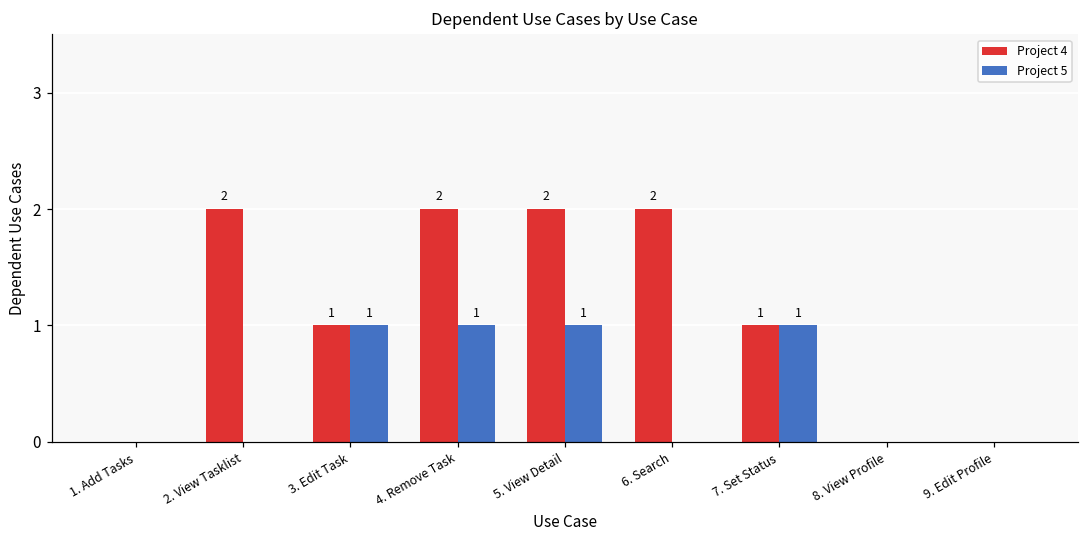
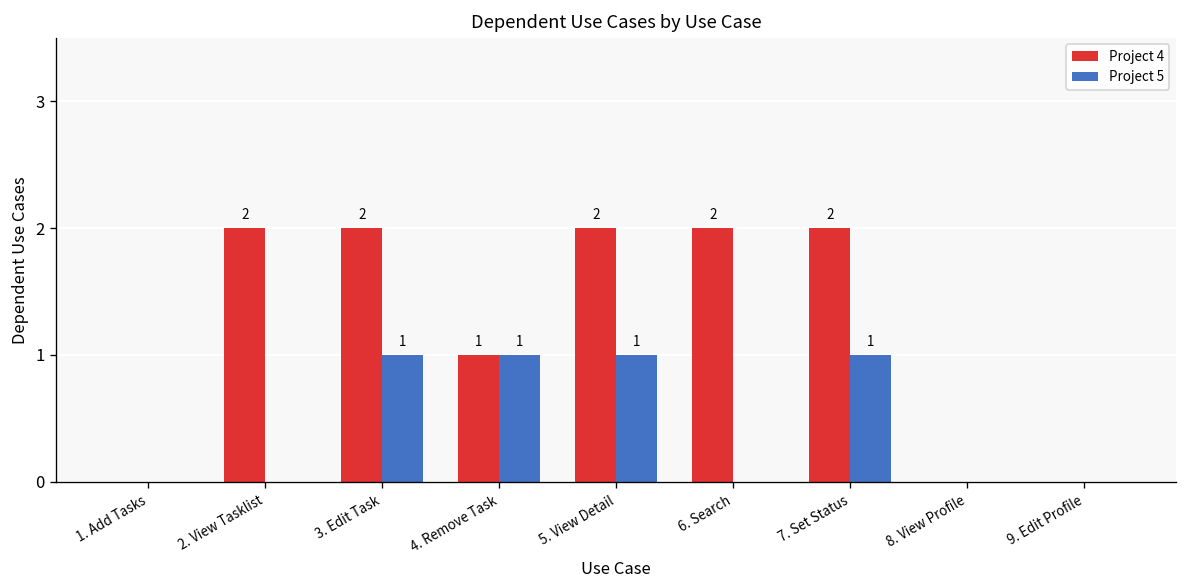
  {
    "Project 4": {
      "2. View Tasklist": 2,
-     "3. Edit Task": 1,
-     "4. Remove Task": 2,
+     "3. Edit Task": 2,
+     "4. Remove Task": 1,
      "5. View Detail": 2,
      "6. Search": 2,
-     "7. Set Status": 1
+     "7. Set Status": 2
    },
    "Project 5": {
      "3. Edit Task": 1,
      "4. Remove Task": 1,
      "5. View Detail": 1,
      "7. Set Status": 1
    }
  }
